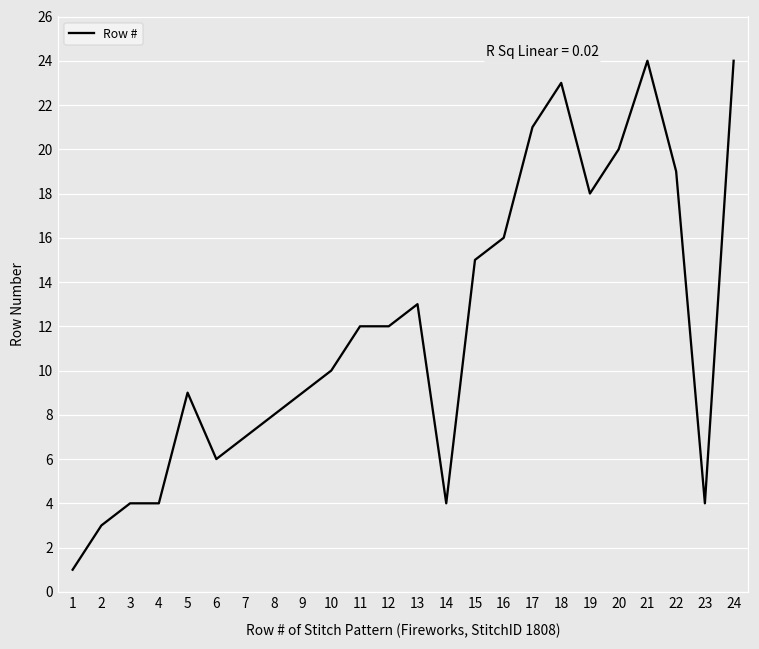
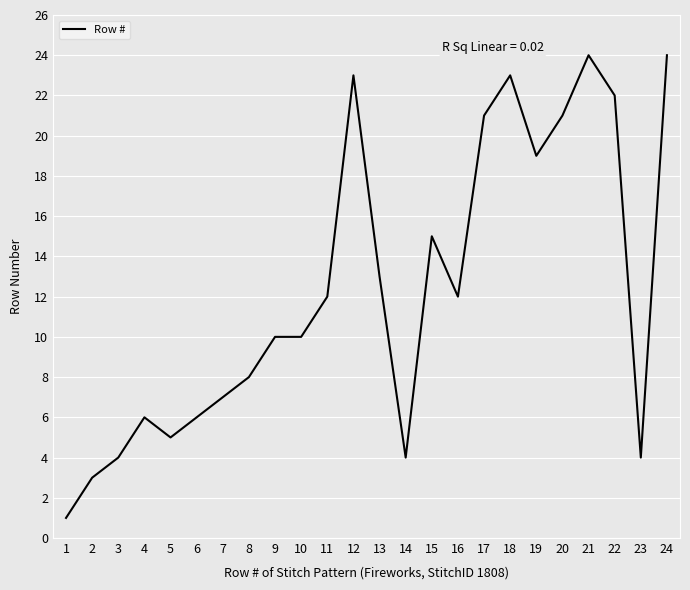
  {
    "1": 1,
    "2": 3,
    "3": 4,
-   "4": 4,
-   "5": 9,
+   "4": 6,
+   "5": 5,
    "6": 6,
    "7": 7,
    "8": 8,
-   "9": 9,
+   "9": 10,
    "10": 10,
    "11": 12,
-   "12": 12,
+   "12": 23,
    "13": 13,
    "14": 4,
    "15": 15,
-   "16": 16,
+   "16": 12,
    "17": 21,
-   "19": 18,
-   "20": 20,
+   "19": 19,
+   "20": 21,
    "21": 24,
-   "22": 19,
+   "22": 22,
    "23": 4,
    "24": 24
  }
